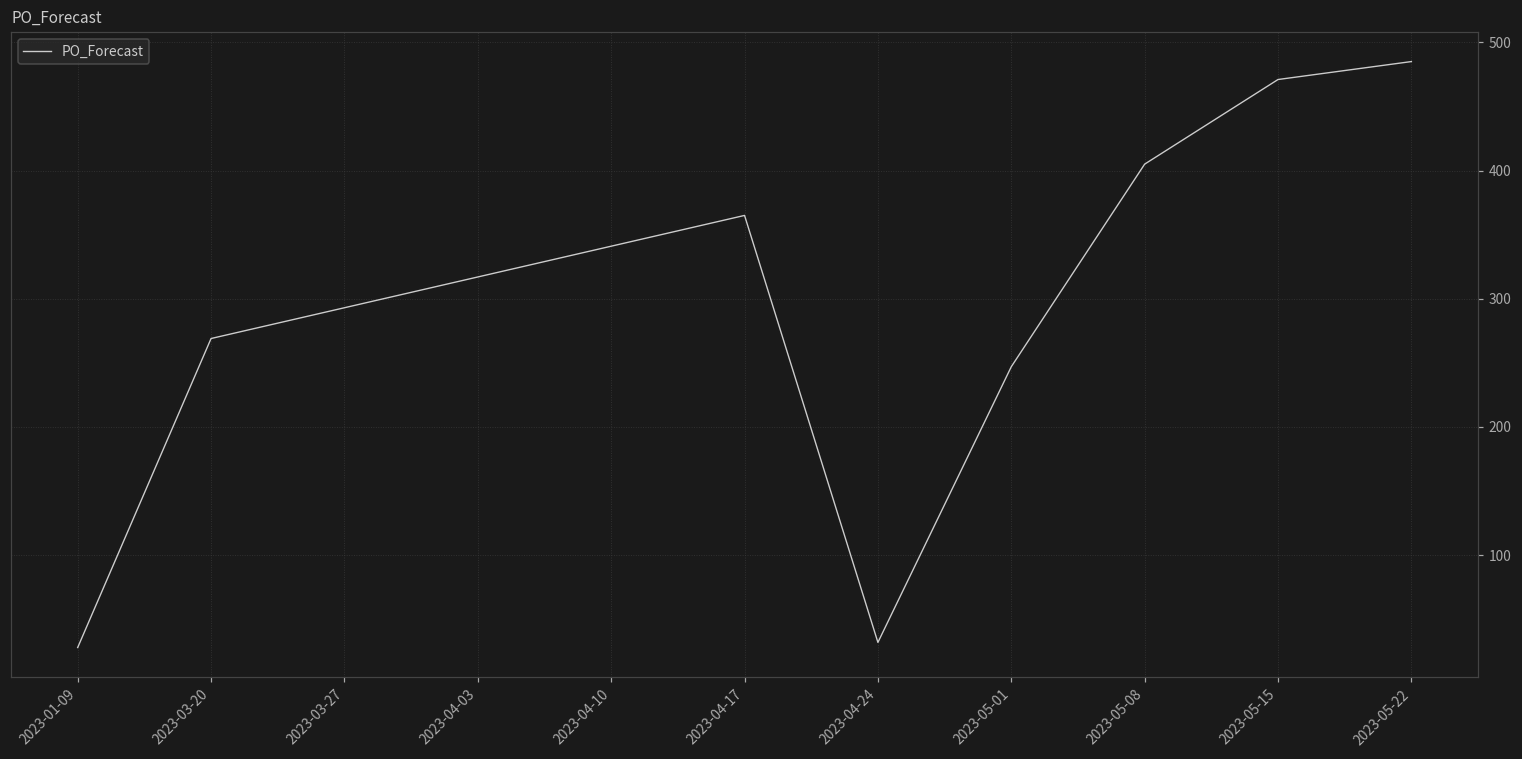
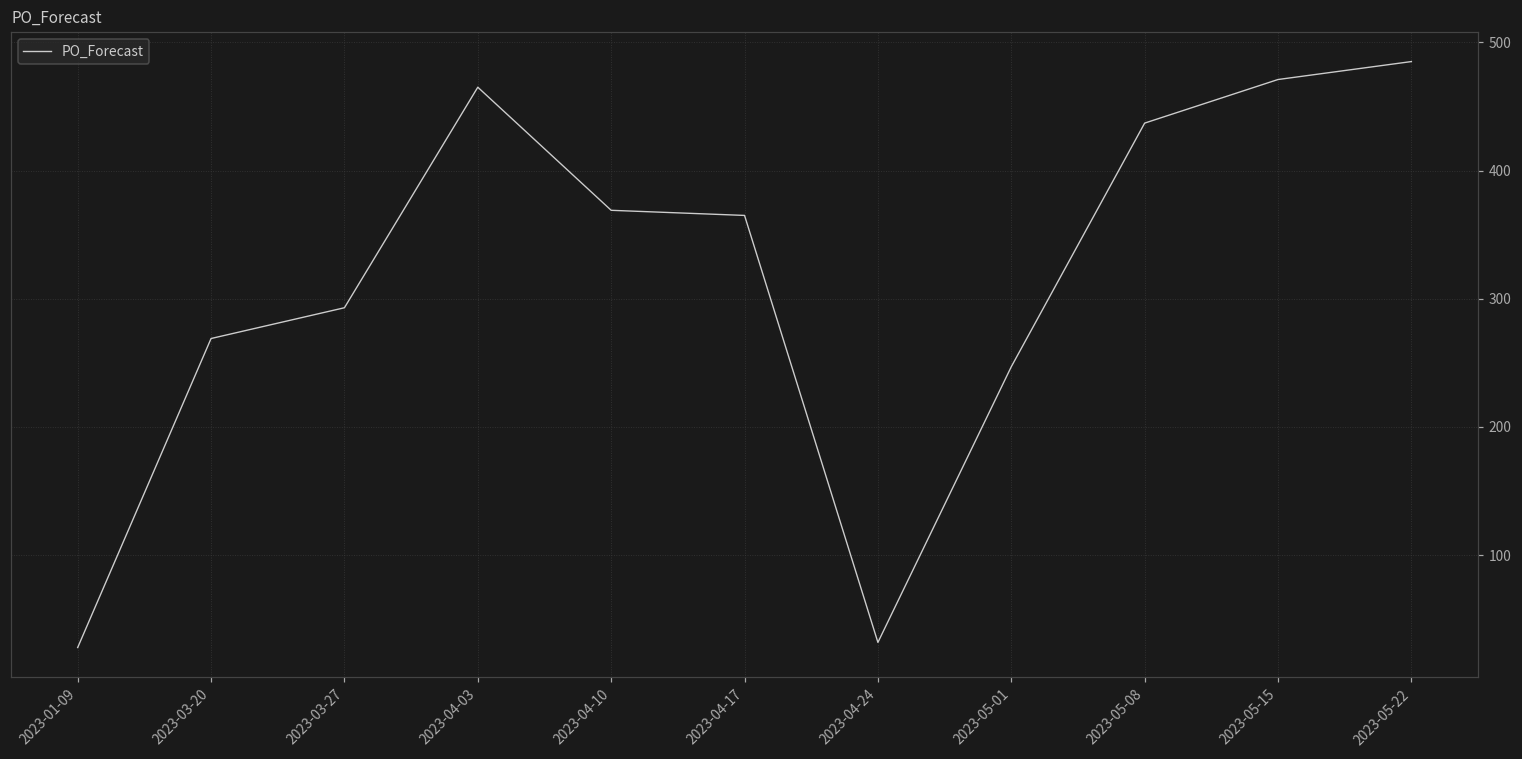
  {
    "2023-01-09": 28,
    "2023-03-20": 269,
    "2023-03-27": 293,
-   "2023-04-03": 317,
-   "2023-04-10": 341,
+   "2023-04-03": 465,
+   "2023-04-10": 369,
    "2023-04-17": 365,
    "2023-04-24": 32,
    "2023-05-01": 247,
-   "2023-05-08": 405,
+   "2023-05-08": 437,
    "2023-05-15": 471,
    "2023-05-22": 485
  }
